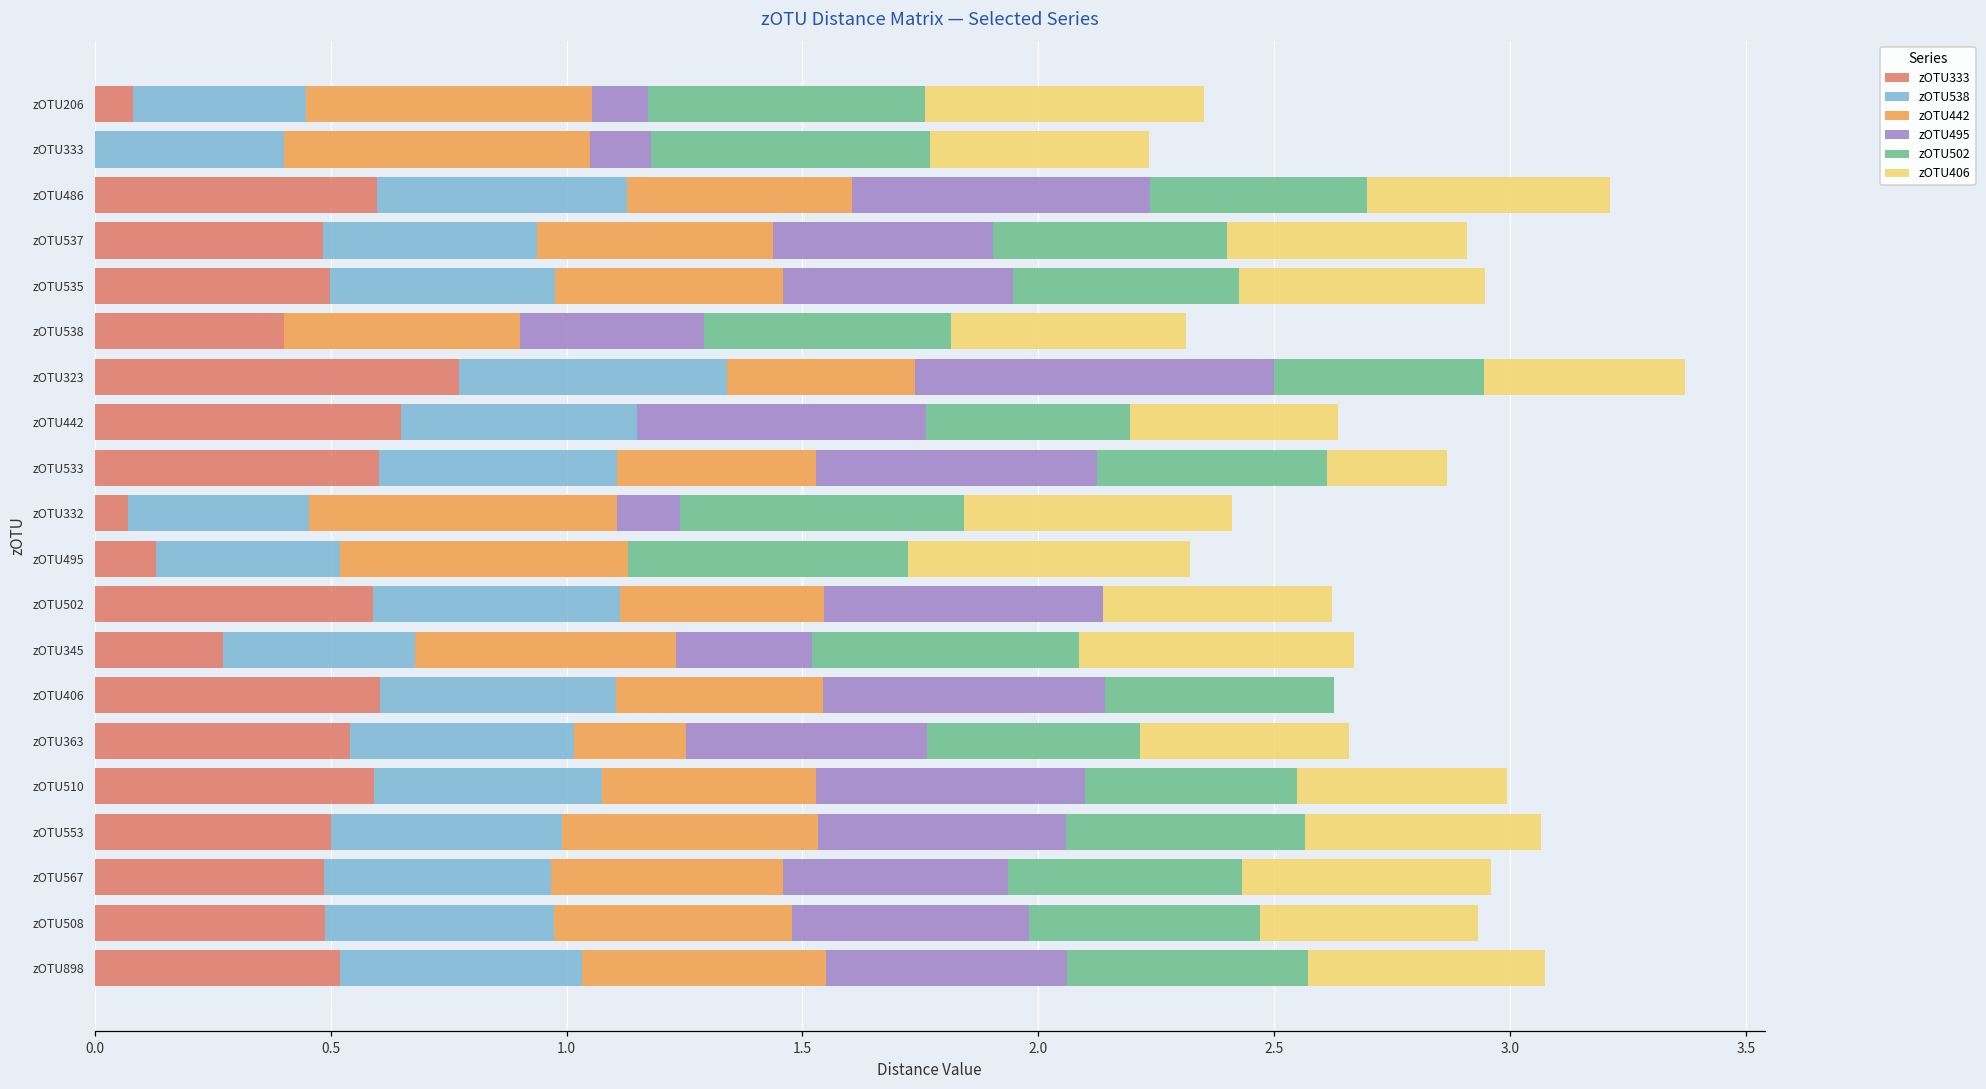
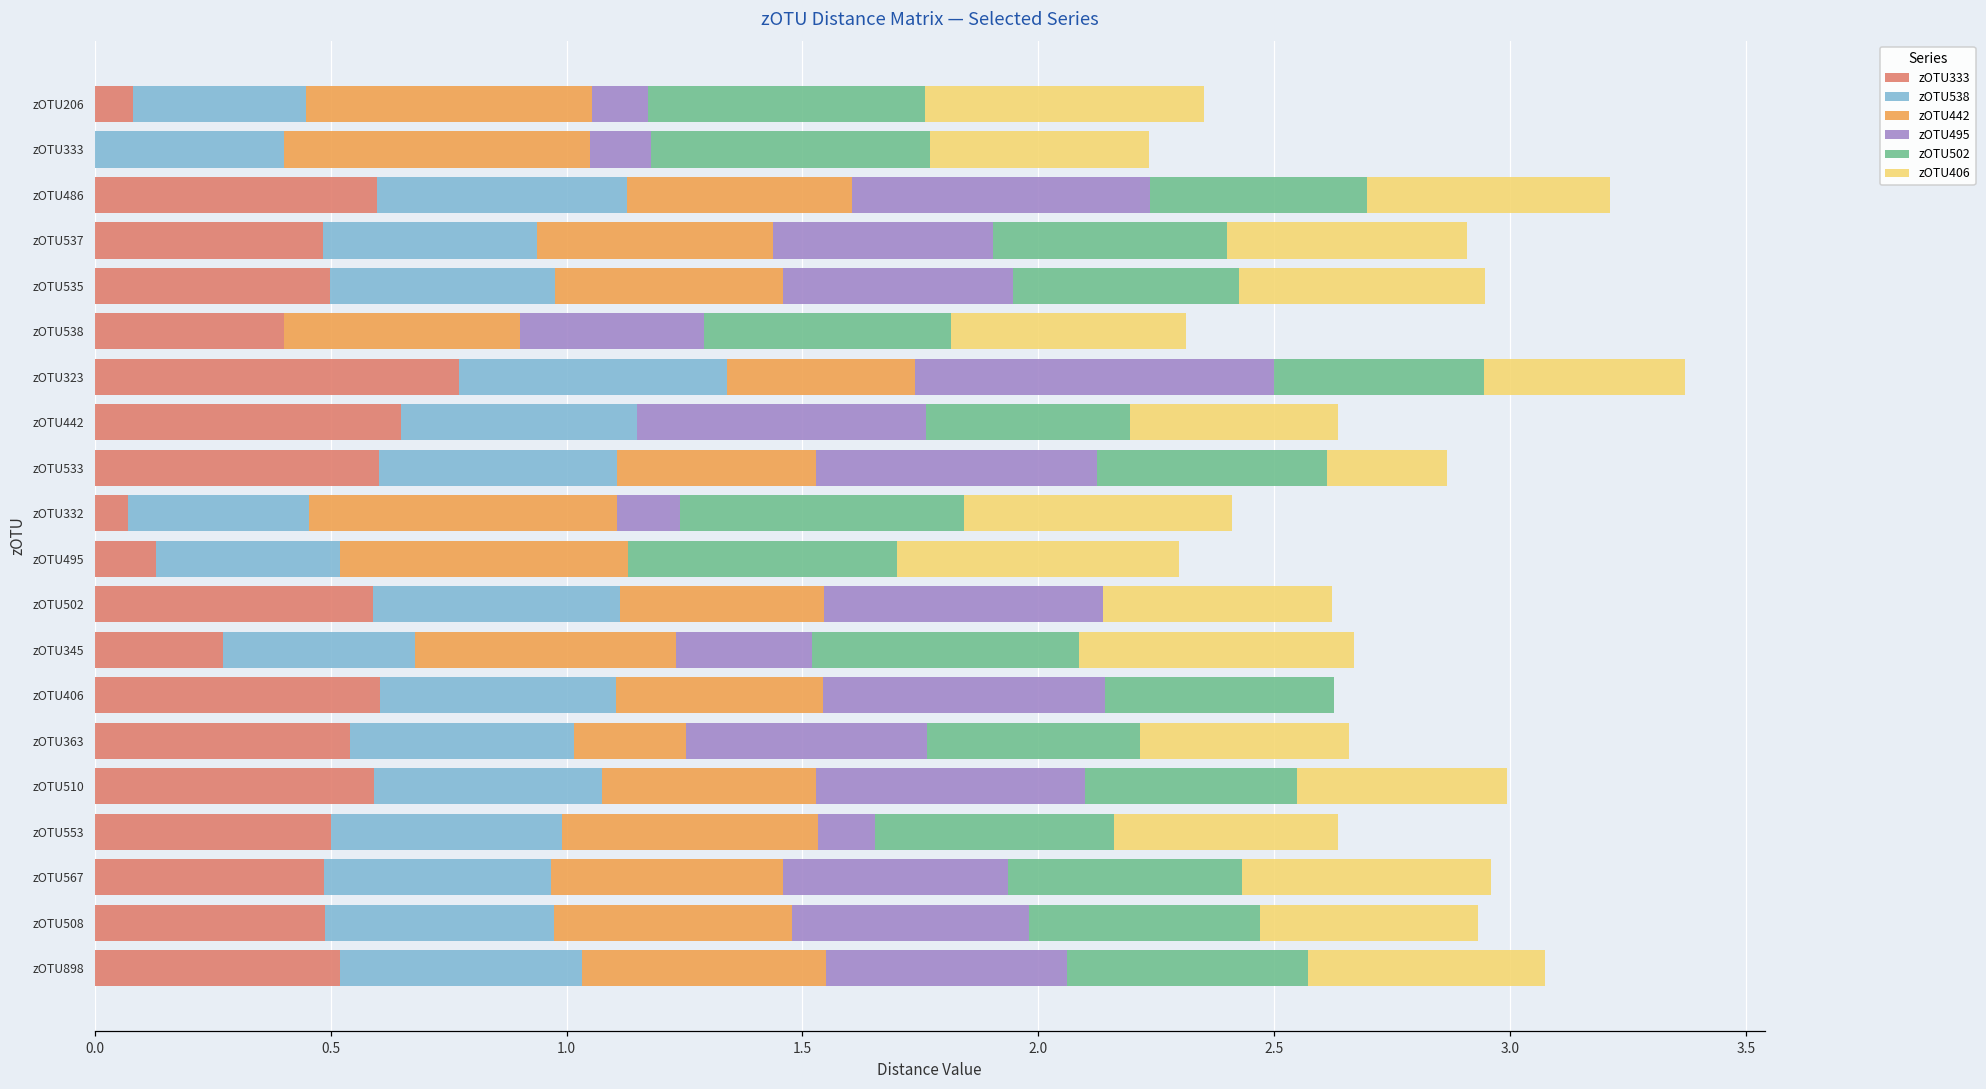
  {
    "zOTU538": {
      "zOTU206": 0.37,
      "zOTU333": 0.40,
      "zOTU486": 0.53,
      "zOTU537": 0.46,
      "zOTU535": 0.48,
      "zOTU538": 0.00,
      "zOTU323": 0.57,
      "zOTU442": 0.50,
      "zOTU533": 0.51,
      "zOTU332": 0.38,
      "zOTU495": 0.39,
      "zOTU502": 0.52,
      "zOTU345": 0.41,
      "zOTU406": 0.50,
      "zOTU363": 0.47,
      "zOTU510": 0.48,
      "zOTU553": 0.49,
      "zOTU567": 0.48,
      "zOTU508": 0.49,
      "zOTU898": 0.51
    },
    "zOTU495": {
      "zOTU206": 0.12,
      "zOTU333": 0.13,
      "zOTU486": 0.63,
      "zOTU537": 0.47,
      "zOTU535": 0.49,
      "zOTU538": 0.39,
      "zOTU323": 0.76,
      "zOTU442": 0.61,
      "zOTU533": 0.60,
      "zOTU332": 0.13,
      "zOTU495": 0.00,
      "zOTU502": 0.59,
      "zOTU345": 0.29,
      "zOTU406": 0.60,
      "zOTU363": 0.51,
      "zOTU510": 0.57,
-     "zOTU553": 0.53,
+     "zOTU553": 0.12,
      "zOTU567": 0.48,
      "zOTU508": 0.50,
      "zOTU898": 0.51
    },
    "zOTU502": {
      "zOTU206": 0.59,
      "zOTU333": 0.59,
      "zOTU486": 0.46,
      "zOTU537": 0.50,
      "zOTU535": 0.48,
      "zOTU538": 0.52,
      "zOTU323": 0.44,
      "zOTU442": 0.43,
      "zOTU533": 0.49,
      "zOTU332": 0.60,
-     "zOTU495": 0.59,
+     "zOTU495": 0.57,
      "zOTU502": 0.00,
      "zOTU345": 0.57,
      "zOTU406": 0.48,
      "zOTU363": 0.45,
      "zOTU510": 0.45,
      "zOTU553": 0.51,
      "zOTU567": 0.50,
      "zOTU508": 0.49,
      "zOTU898": 0.51
    },
    "zOTU406": {
      "zOTU206": 0.59,
      "zOTU333": 0.46,
      "zOTU486": 0.52,
      "zOTU537": 0.51,
      "zOTU535": 0.52,
      "zOTU538": 0.50,
      "zOTU323": 0.43,
      "zOTU442": 0.44,
      "zOTU533": 0.25,
      "zOTU332": 0.57,
      "zOTU495": 0.60,
      "zOTU502": 0.48,
      "zOTU345": 0.58,
      "zOTU406": 0.00,
      "zOTU363": 0.44,
      "zOTU510": 0.45,
-     "zOTU553": 0.50,
+     "zOTU553": 0.48,
      "zOTU567": 0.53,
      "zOTU508": 0.46,
      "zOTU898": 0.50
    }
  }
